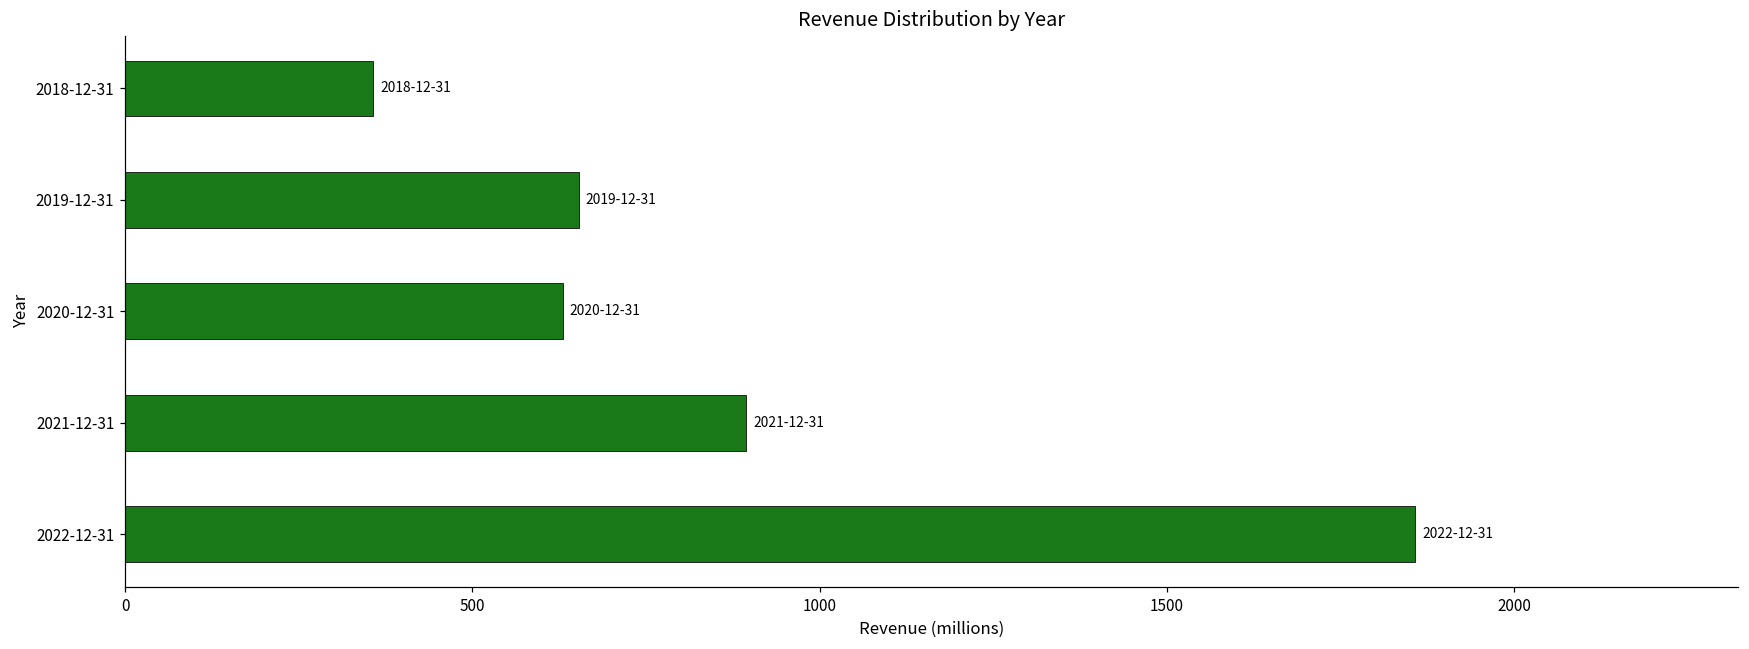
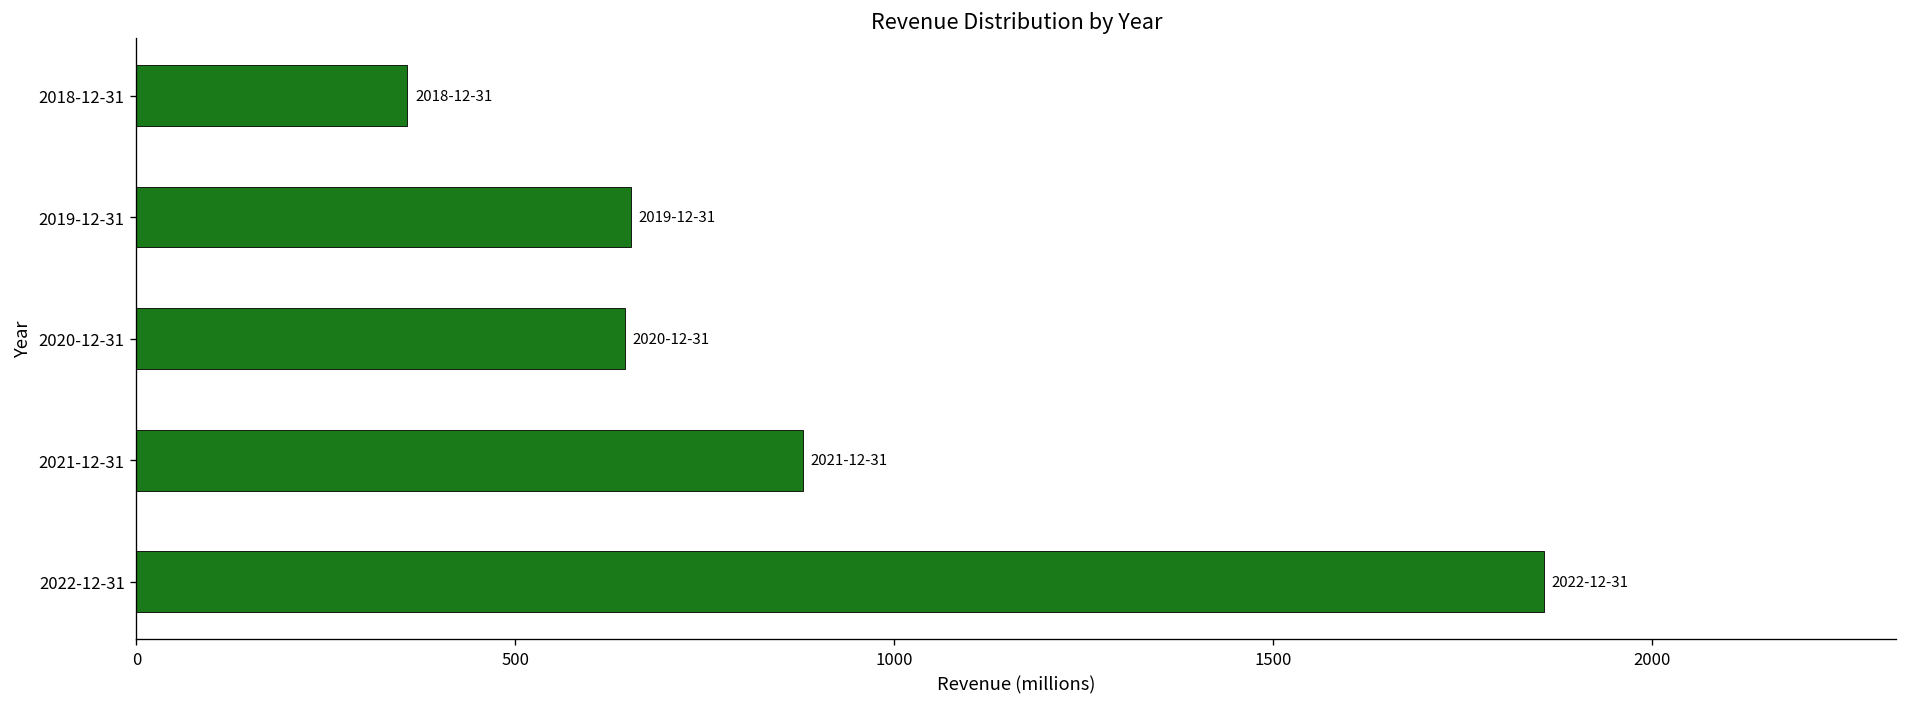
  {
-   "2020-12-31": 630,
-   "2021-12-31": 890
+   "2020-12-31": 640,
+   "2021-12-31": 880
  }
